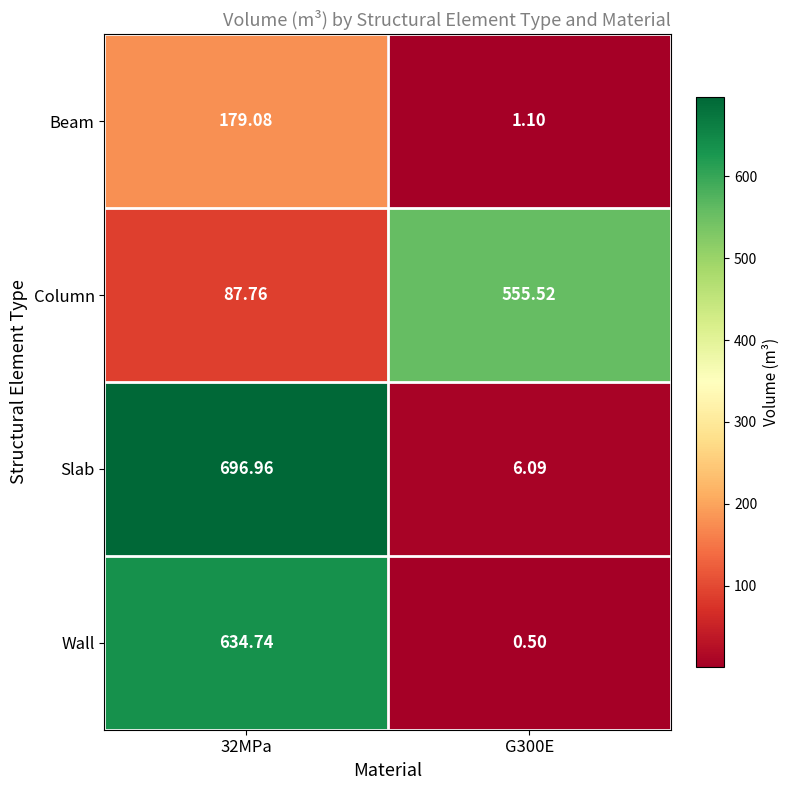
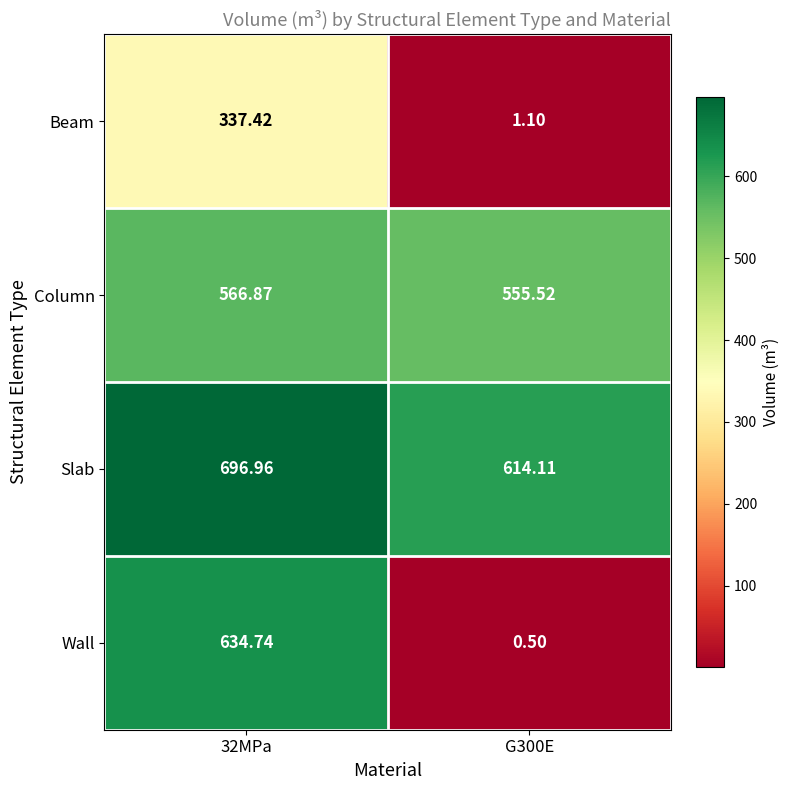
  {
    "Beam": {
-     "32MPa": 179.08,
+     "32MPa": 337.42,
      "G300E": 1.10
    },
    "Column": {
-     "32MPa": 87.76,
+     "32MPa": 566.87,
      "G300E": 555.52
    },
    "Slab": {
      "32MPa": 696.96,
-     "G300E": 6.09
+     "G300E": 614.11
    },
    "Wall": {
      "32MPa": 634.74,
      "G300E": 0.50
    }
  }
